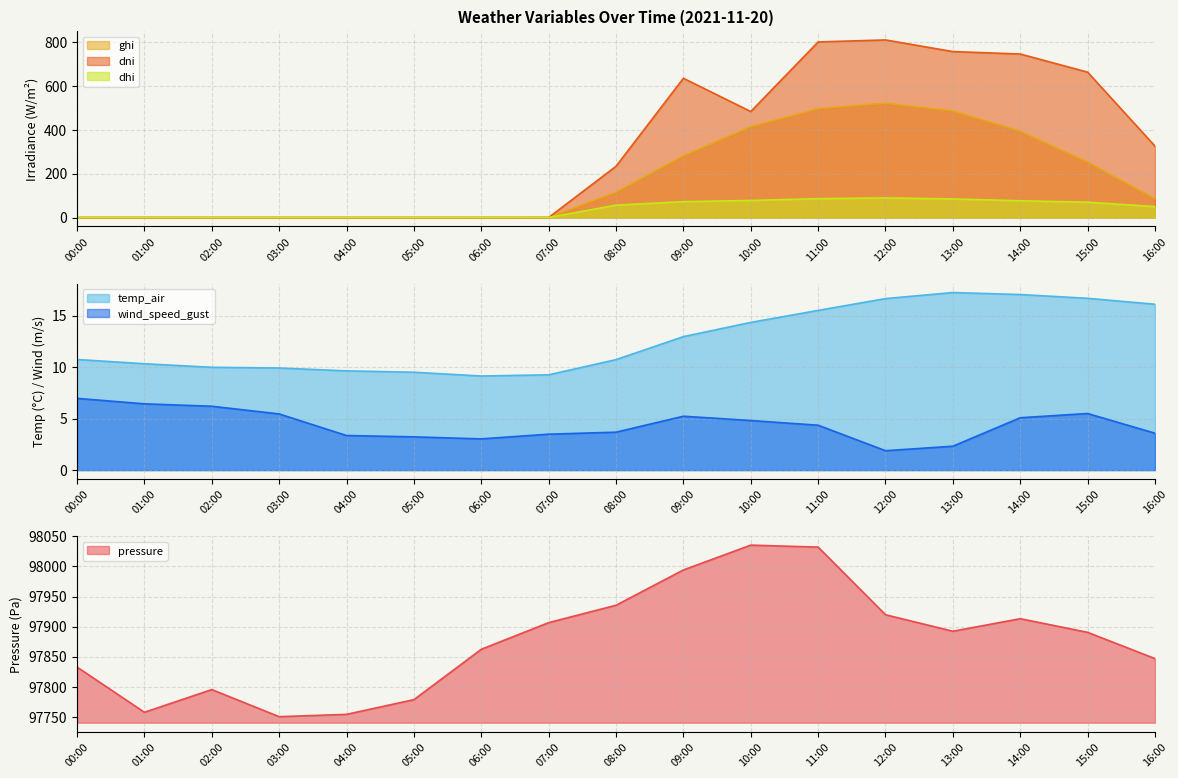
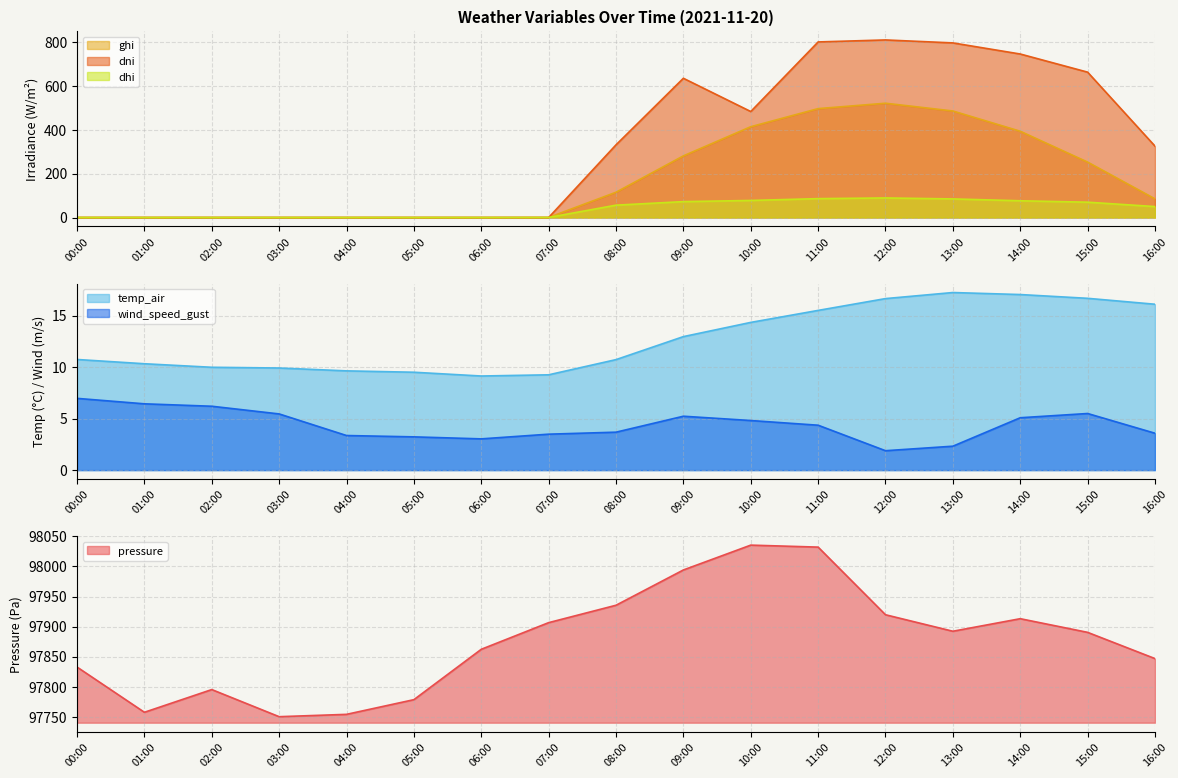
  {
    "Weather Variables Over Time (2021-11-20)": {
      "dni": {
-       "08:00": 230,
+       "08:00": 330,
        "09:00": 630,
        "10:00": 480,
        "11:00": 800,
        "12:00": 810,
-       "13:00": 760,
+       "13:00": 800,
        "14:00": 750,
        "15:00": 660,
        "16:00": 330
      }
    }
  }
